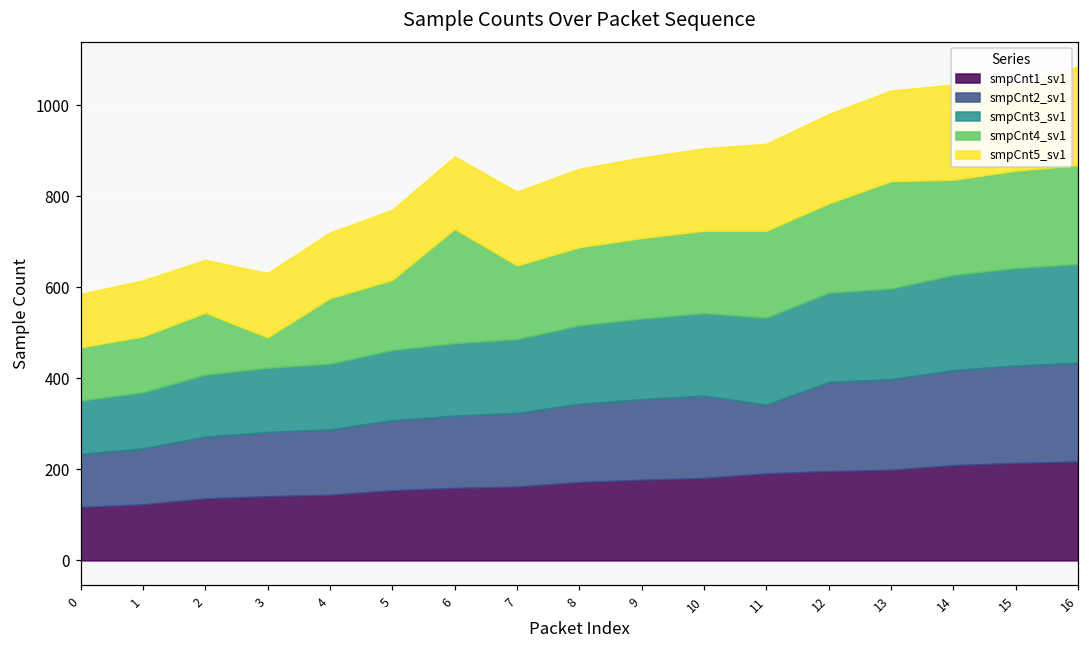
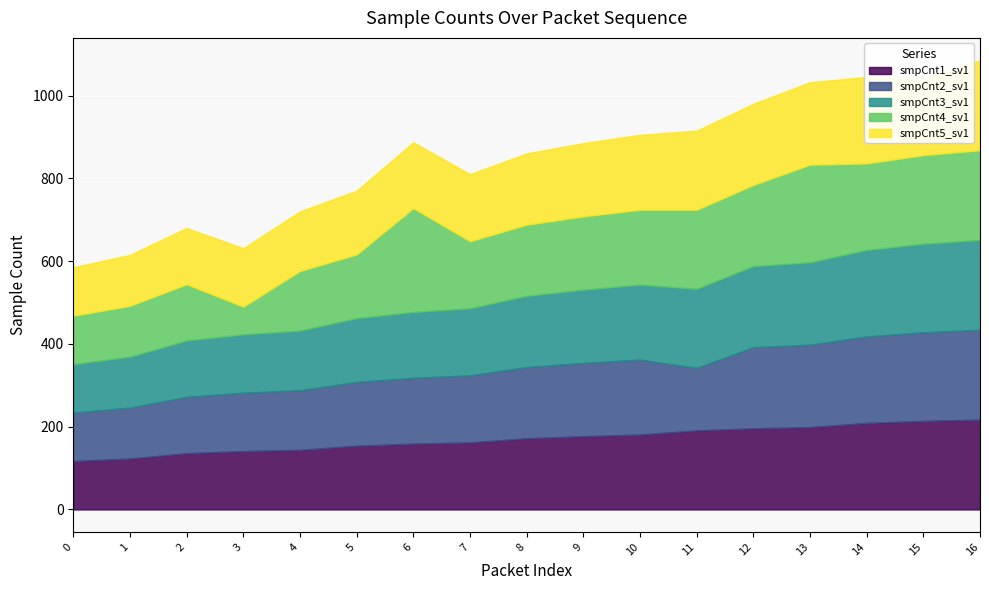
  {
    "smpCnt1_sv1": {
      "0": 120,
      "1": 120,
      "2": 140,
      "3": 140,
      "4": 140,
      "5": 150,
      "6": 160,
      "7": 160,
      "8": 170,
      "9": 180,
      "10": 180,
      "11": 190,
      "12": 200,
      "13": 200,
      "14": 210,
      "15": 210,
      "16": 220
    },
    "smpCnt2_sv1": {
      "0": 120,
      "1": 120,
      "2": 140,
      "3": 140,
      "4": 140,
      "5": 150,
      "6": 160,
      "7": 160,
      "8": 170,
      "9": 180,
      "10": 180,
      "11": 150,
      "12": 200,
      "13": 200,
      "14": 210,
      "15": 210,
      "16": 220
    },
    "smpCnt3_sv1": {
      "0": 120,
      "1": 120,
      "2": 140,
      "3": 140,
      "4": 140,
      "5": 150,
      "6": 160,
      "7": 160,
      "8": 170,
      "9": 180,
      "10": 180,
      "11": 190,
      "12": 200,
      "13": 200,
      "14": 210,
      "15": 210,
      "16": 220
    },
    "smpCnt4_sv1": {
      "0": 120,
      "1": 120,
      "2": 140,
      "3": 70,
      "4": 140,
      "5": 150,
      "6": 250,
      "7": 160,
      "8": 170,
      "9": 180,
      "10": 180,
      "11": 190,
      "12": 200,
      "13": 240,
      "14": 210,
      "15": 210,
      "16": 220
    },
    "smpCnt5_sv1": {
      "0": 120,
      "1": 120,
-     "2": 120,
+     "2": 140,
      "3": 140,
      "4": 140,
      "5": 150,
      "6": 160,
      "7": 160,
      "8": 170,
      "9": 180,
      "10": 180,
      "11": 190,
      "12": 200,
      "13": 200,
      "16": 220
    }
  }
